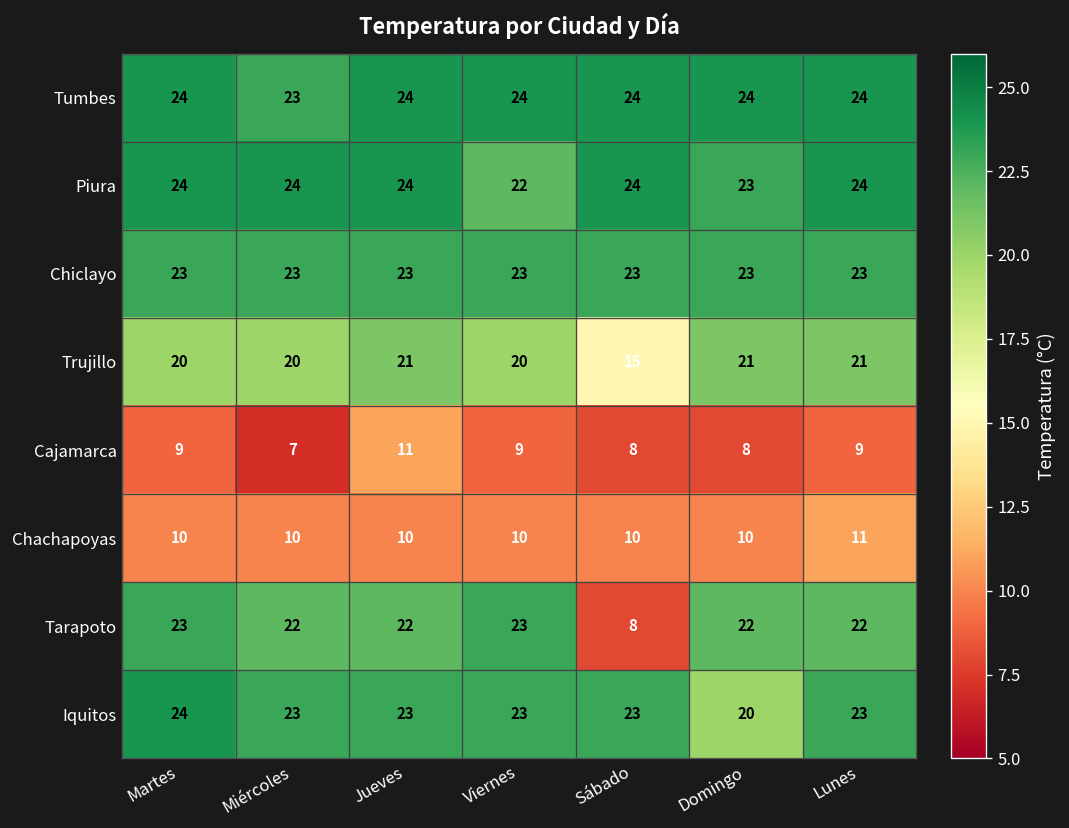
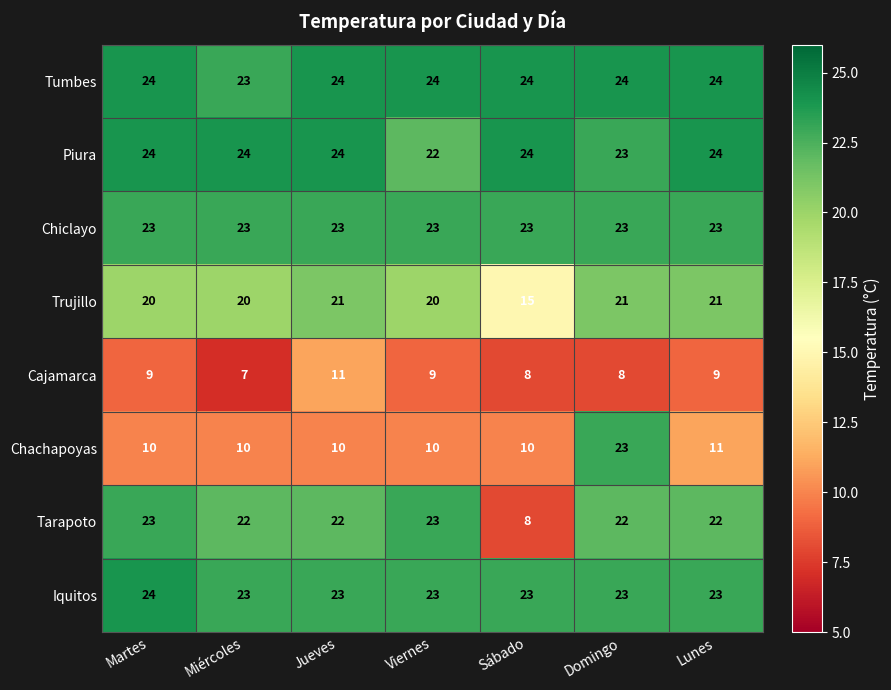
  {
    "Tumbes": {
      "Martes": 24,
      "Miércoles": 23,
      "Jueves": 24,
      "Viernes": 24,
      "Sábado": 24,
      "Domingo": 24,
      "Lunes": 24
    },
    "Piura": {
      "Martes": 24,
      "Miércoles": 24,
      "Jueves": 24,
      "Viernes": 22,
      "Sábado": 24,
      "Domingo": 23,
      "Lunes": 24
    },
    "Chiclayo": {
      "Martes": 23,
      "Miércoles": 23,
      "Jueves": 23,
      "Viernes": 23,
      "Sábado": 23,
      "Domingo": 23,
      "Lunes": 23
    },
    "Trujillo": {
      "Martes": 20,
      "Miércoles": 20,
      "Jueves": 21,
      "Viernes": 20,
      "Sábado": 15,
      "Domingo": 21,
      "Lunes": 21
    },
    "Cajamarca": {
      "Martes": 9,
      "Miércoles": 7,
      "Jueves": 11,
      "Viernes": 9,
      "Sábado": 8,
      "Domingo": 8,
      "Lunes": 9
    },
    "Chachapoyas": {
      "Martes": 10,
      "Miércoles": 10,
      "Jueves": 10,
      "Viernes": 10,
      "Sábado": 10,
-     "Domingo": 10,
+     "Domingo": 23,
      "Lunes": 11
    },
    "Tarapoto": {
      "Martes": 23,
      "Miércoles": 22,
      "Jueves": 22,
      "Viernes": 23,
      "Sábado": 8,
      "Domingo": 22,
      "Lunes": 22
    },
    "Iquitos": {
      "Martes": 24,
      "Miércoles": 23,
      "Jueves": 23,
      "Viernes": 23,
      "Sábado": 23,
-     "Domingo": 20,
+     "Domingo": 23,
      "Lunes": 23
    }
  }
